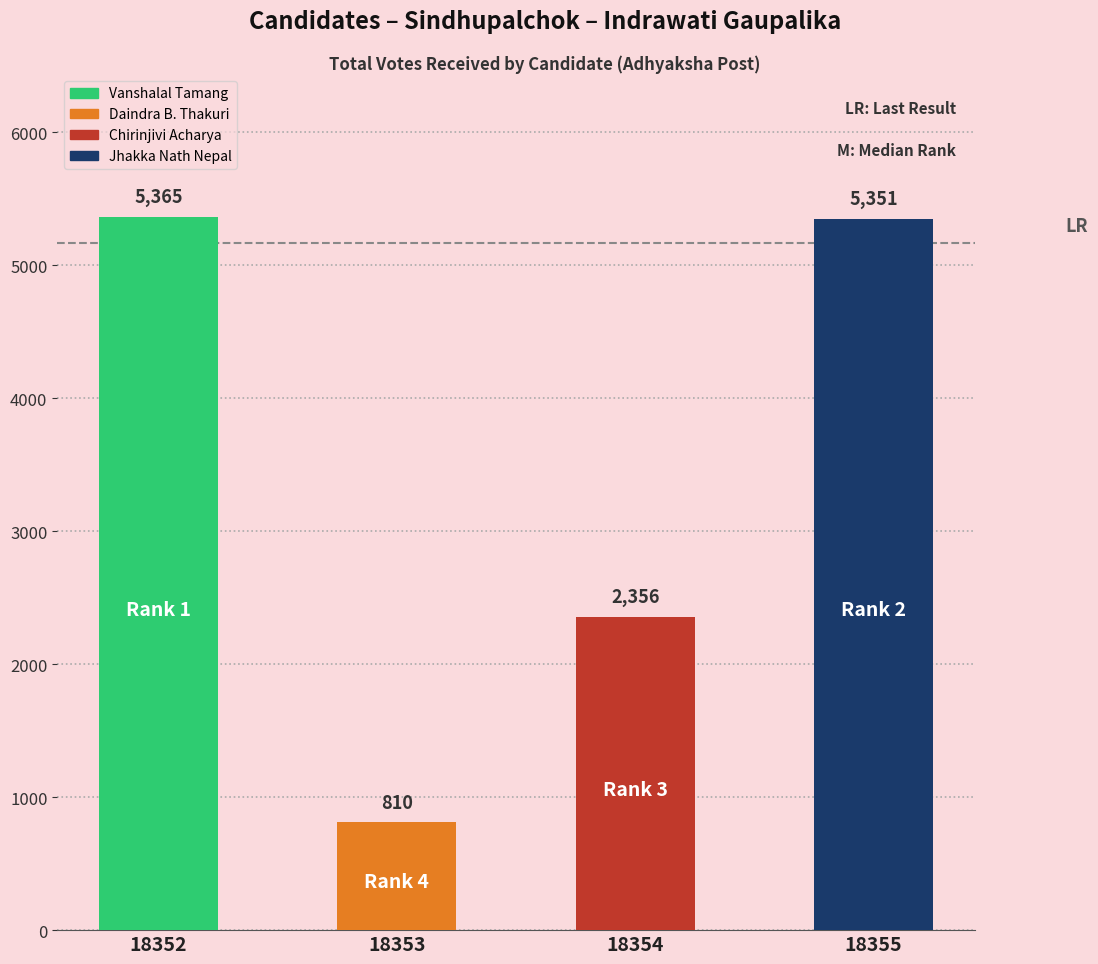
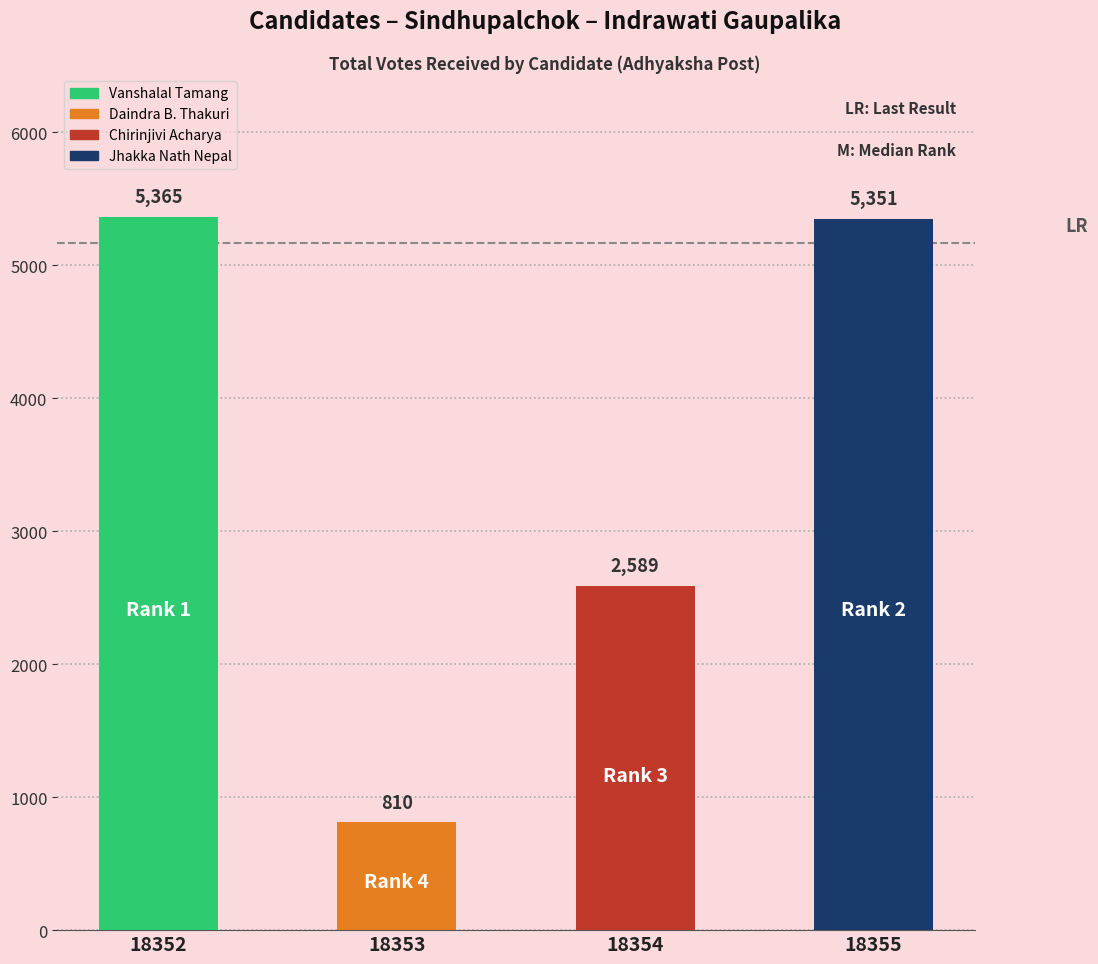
  {
    "18352": "5,365",
    "18353": "810",
-   "18354": "2,356",
+   "18354": "2,589",
    "18355": "5,351"
  }
